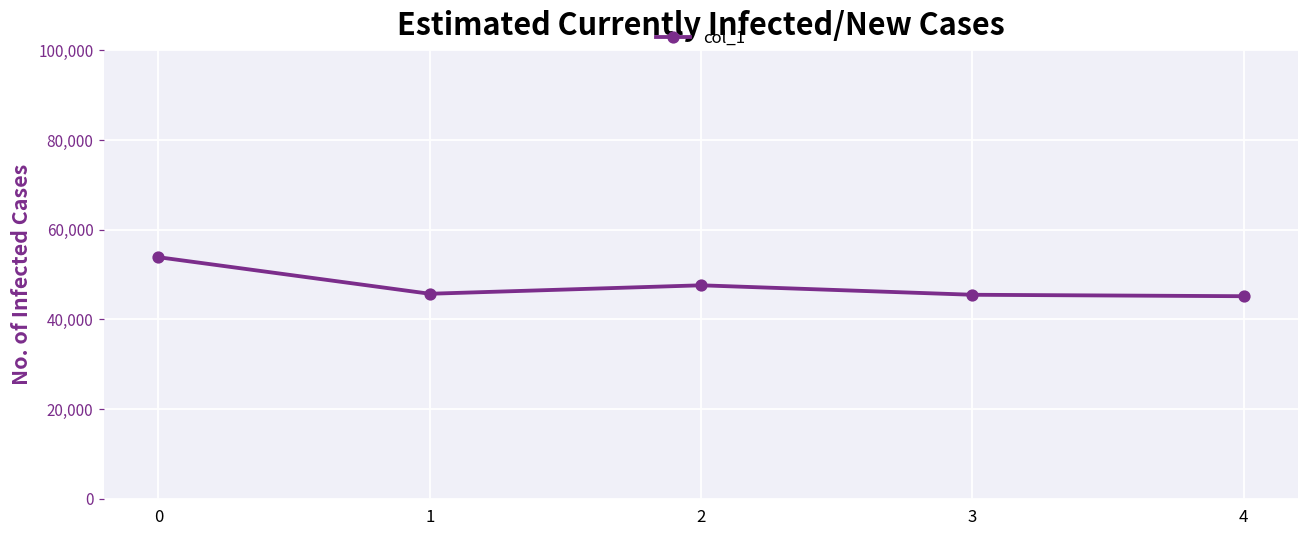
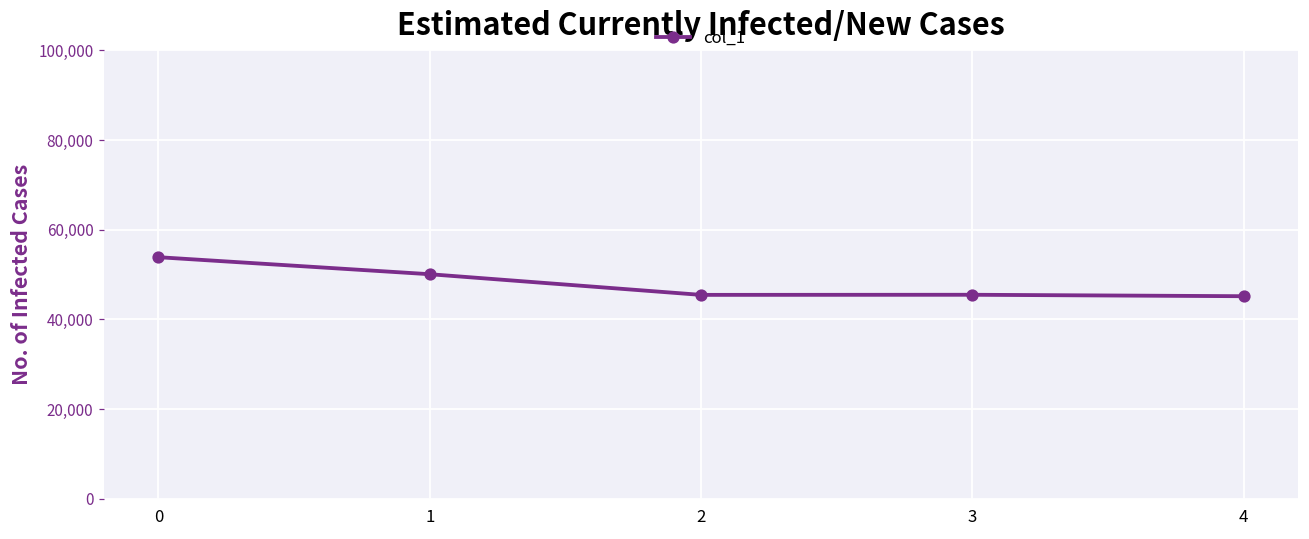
  {
    "0": "54,000",
-   "1": "46,000",
-   "2": "48,000",
+   "1": "50,000",
+   "2": "45,000",
    "3": "45,000",
    "4": "45,000"
  }
